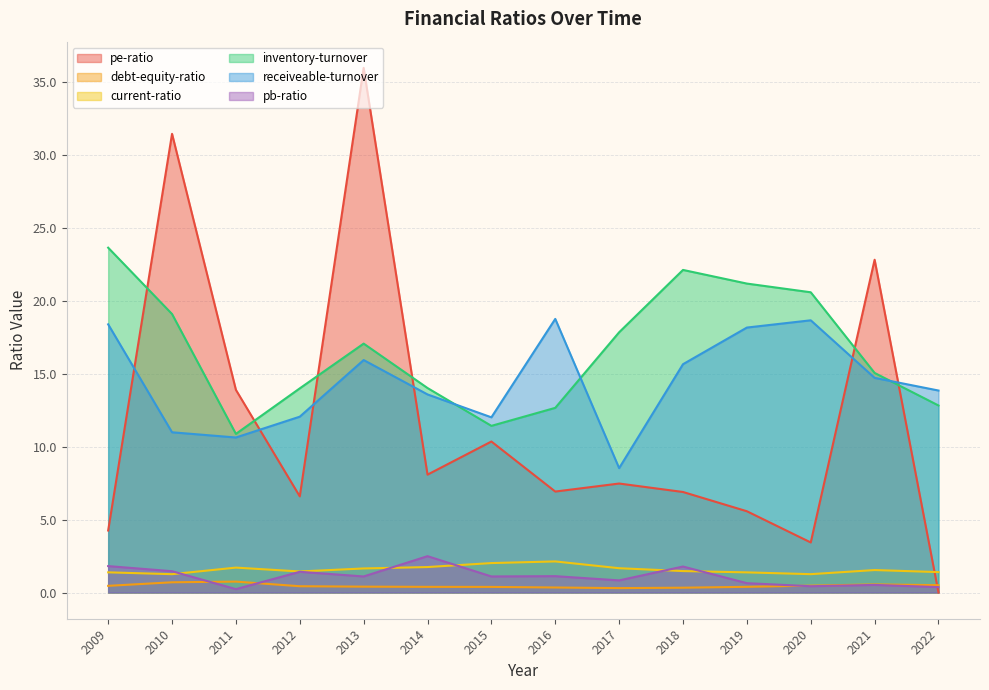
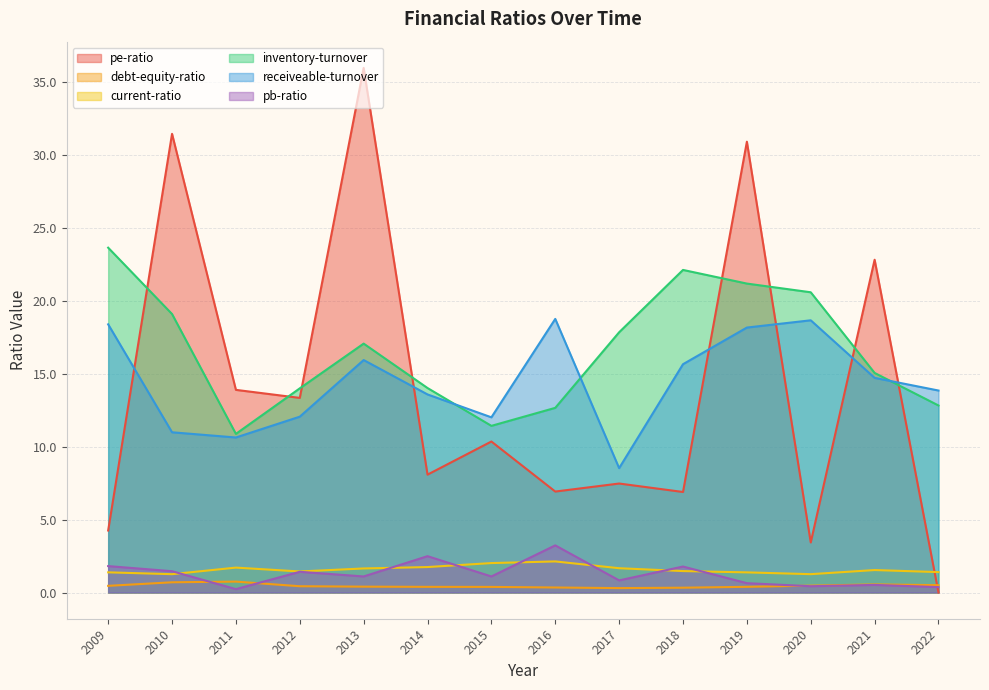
  {
    "pe-ratio": {
      "2009": 4.3,
      "2010": 31.4,
      "2011": 13.9,
-     "2012": 6.6,
+     "2012": 13.3,
      "2014": 8.1,
      "2015": 10.4,
      "2016": 6.9,
      "2017": 7.5,
      "2018": 6.9,
-     "2019": 5.6,
+     "2019": 30.9,
      "2020": 3.4,
      "2021": 22.8,
      "2022": 0.0
    },
    "inventory-turnover": {
      "2009": 23.6,
      "2010": 19.1,
      "2011": 10.9,
      "2012": 14.0,
      "2013": 17.1,
      "2014": 14.0,
      "2015": 11.4,
      "2016": 12.7,
      "2017": 17.8,
      "2018": 22.1,
      "2019": 21.2,
      "2020": 20.6,
      "2021": 15.1,
      "2022": 12.8
    },
    "receiveable-turnover": {
      "2009": 18.4,
      "2010": 11.0,
      "2011": 10.6,
      "2012": 12.1,
      "2013": 15.9,
      "2014": 13.6,
      "2015": 12.0,
      "2016": 18.8,
      "2017": 8.5,
      "2018": 15.6,
      "2019": 18.2,
      "2020": 18.7,
      "2021": 14.7,
      "2022": 13.8
    },
    "pb-ratio": {
      "2009": 1.8,
      "2010": 1.5,
      "2011": 0.2,
      "2013": 1.1,
      "2014": 2.5,
      "2015": 1.1,
-     "2016": 1.1,
+     "2016": 3.2,
      "2017": 0.8,
      "2018": 1.8,
      "2019": 0.6
    }
  }
